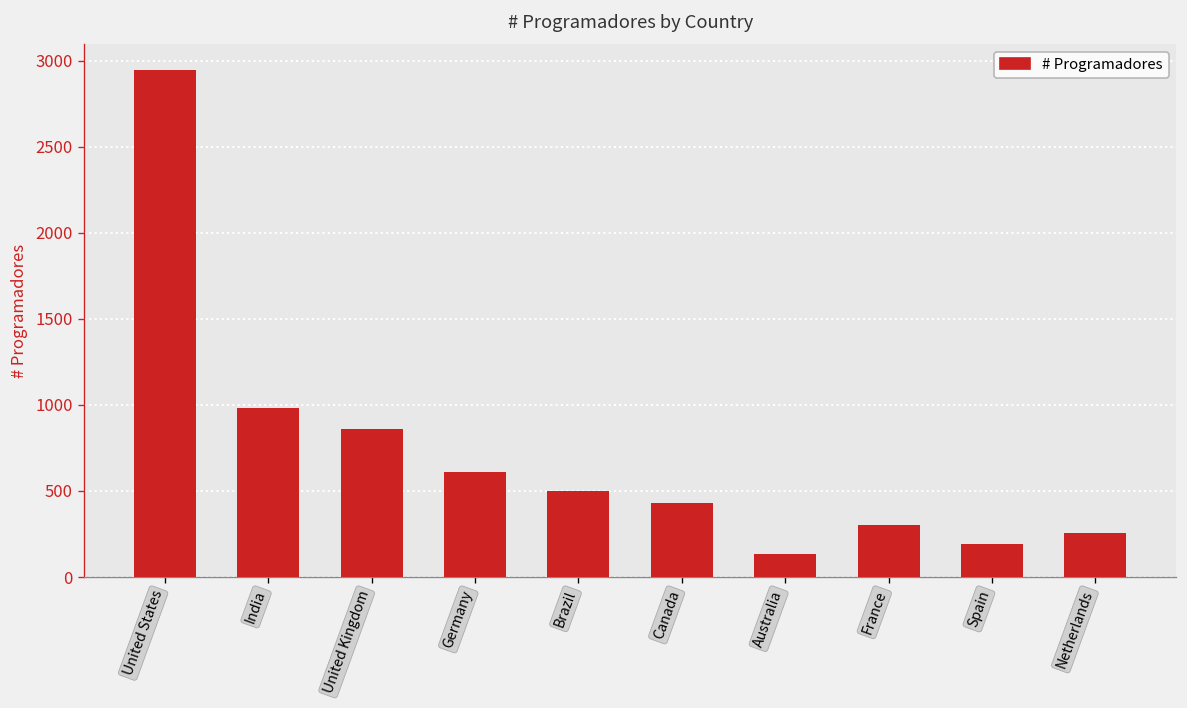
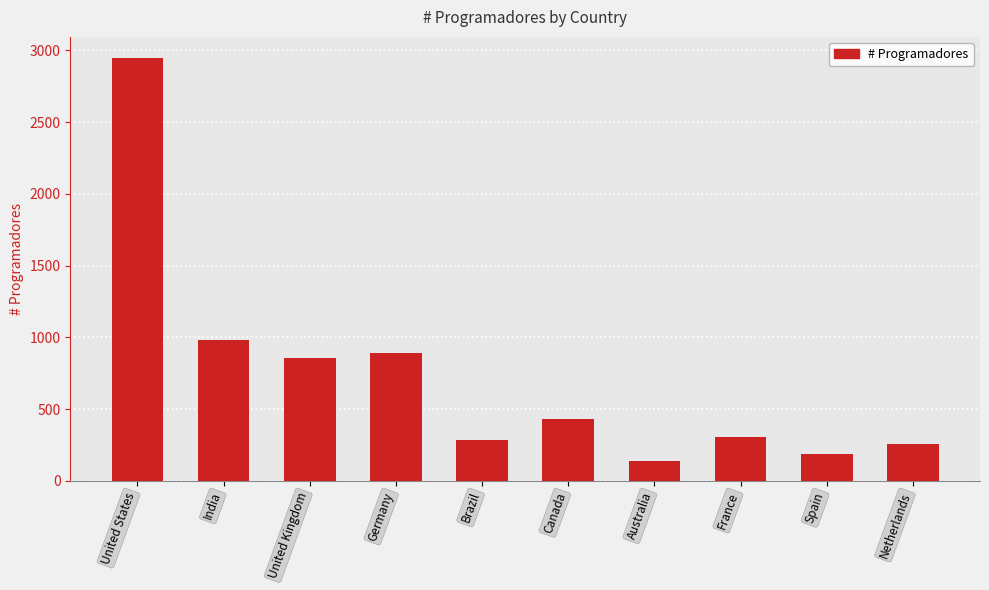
  {
    "United States": 2950,
    "India": 980,
    "United Kingdom": 860,
-   "Germany": 610,
-   "Brazil": 500,
+   "Germany": 890,
+   "Brazil": 280,
    "Canada": 430,
    "Australia": 140,
    "France": 300,
    "Spain": 190,
    "Netherlands": 260
  }
